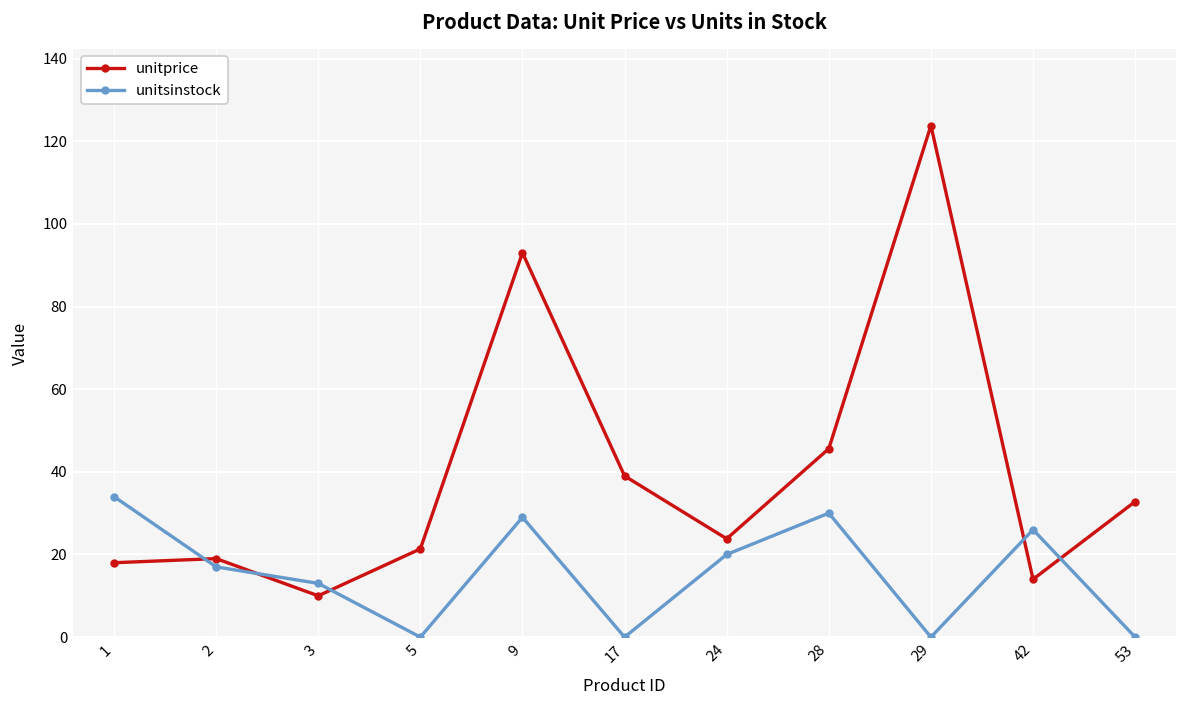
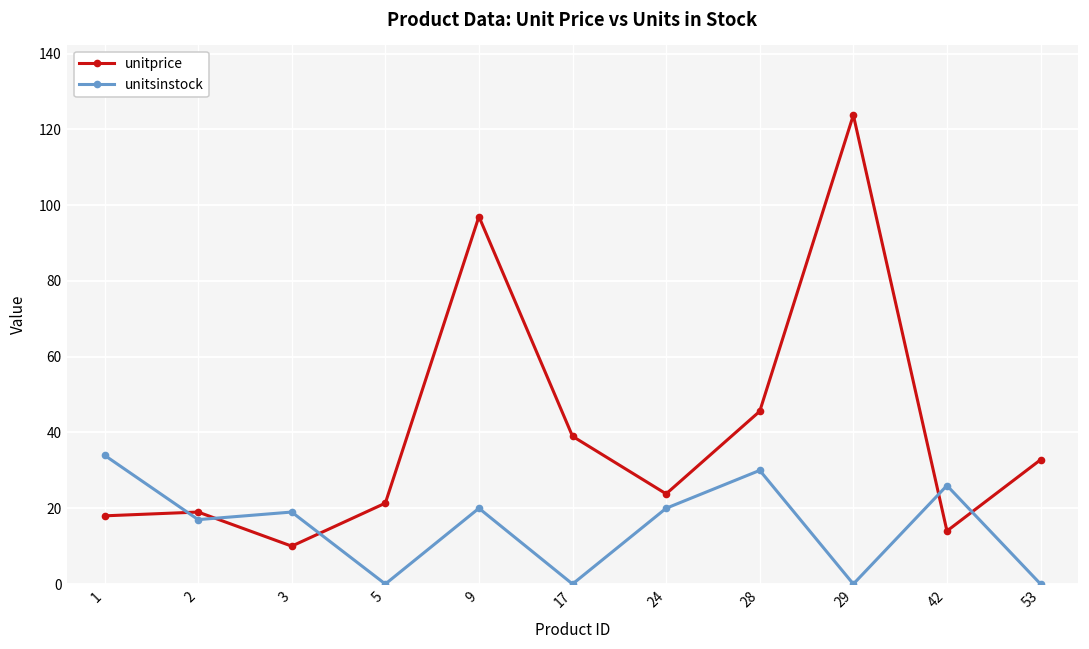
  {
    "unitprice": {
      "1": 18,
      "2": 19,
      "3": 10,
      "5": 21,
-     "9": 93,
+     "9": 97,
      "17": 39,
      "24": 24,
      "28": 46,
      "29": 124,
      "42": 14,
      "53": 33
    },
    "unitsinstock": {
      "1": 34,
      "2": 17,
-     "3": 13,
+     "3": 19,
      "5": 0,
-     "9": 29,
+     "9": 20,
      "17": 0,
      "24": 20,
      "28": 30,
      "29": 0,
      "42": 26,
      "53": 0
    }
  }
